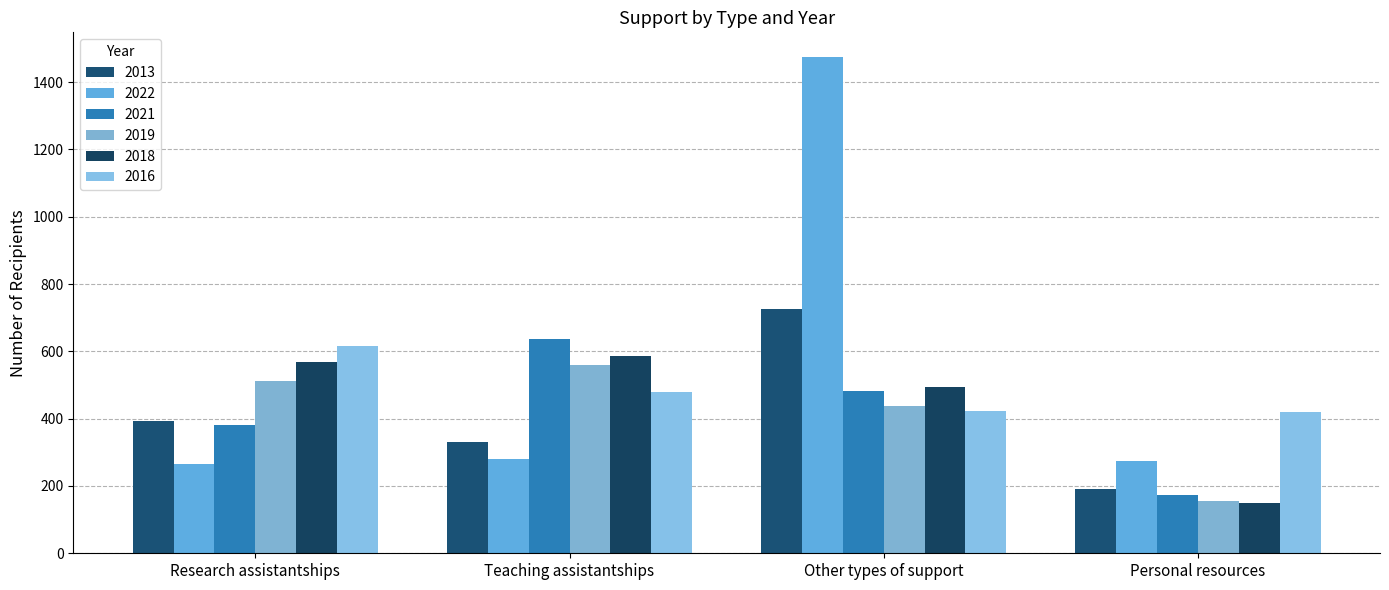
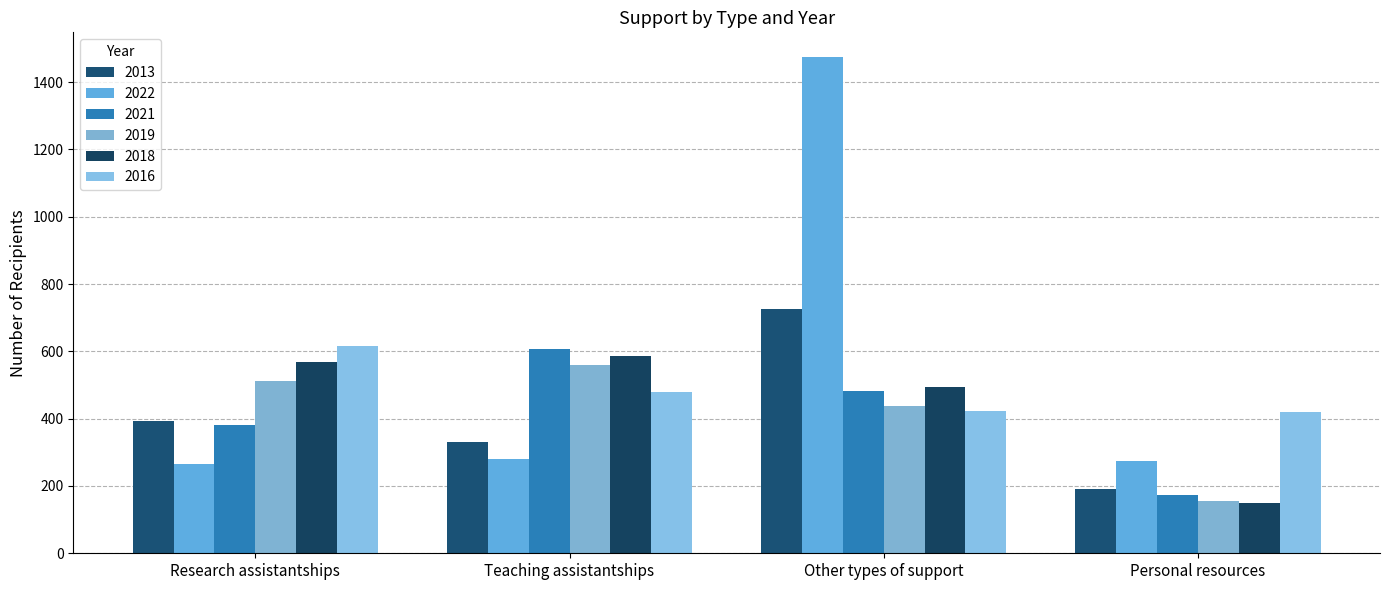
  {
    "2021": {
      "Research assistantships": 380,
-     "Teaching assistantships": 640,
+     "Teaching assistantships": 610,
      "Other types of support": 480,
      "Personal resources": 170
    }
  }
